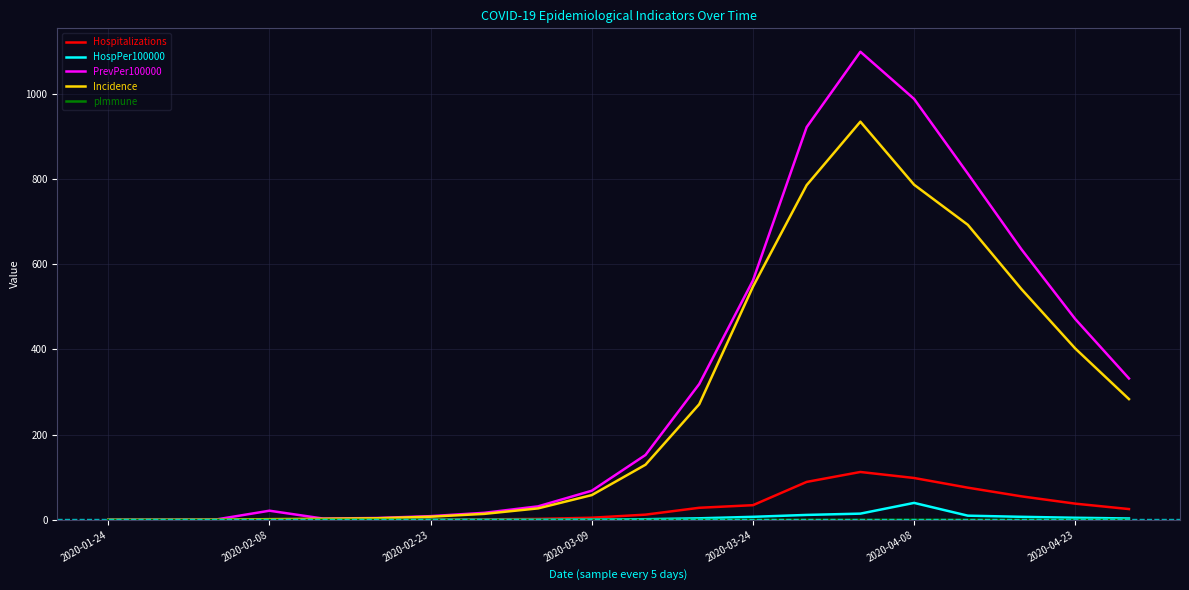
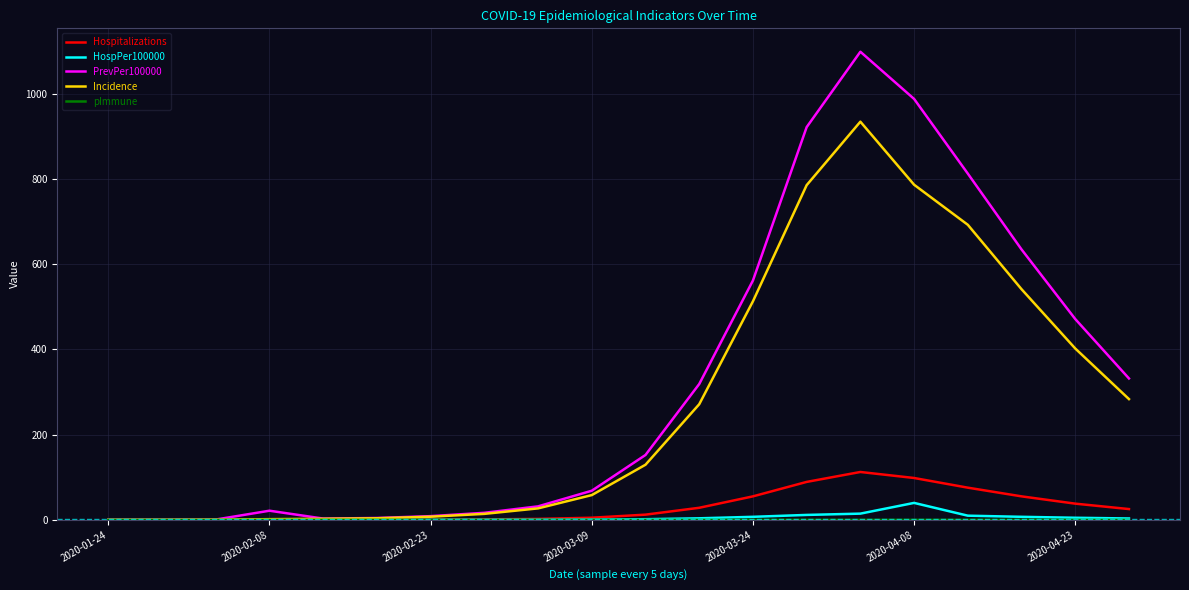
  {
    "Hospitalizations": {
-     "2020-03-24": 30,
+     "2020-03-24": 60,
      "2020-04-08": 100,
      "2020-04-23": 40
    },
    "HospPer100000": {
      "2020-03-24": 10,
      "2020-04-08": 40
    },
    "PrevPer100000": {
      "2020-02-08": 20,
      "2020-03-09": 70,
      "2020-03-24": 560,
      "2020-04-08": 990,
      "2020-04-23": 470
    },
    "Incidence": {
      "2020-03-09": 60,
-     "2020-03-24": 550,
+     "2020-03-24": 510,
      "2020-04-08": 790,
      "2020-04-23": 400
    },
    "pImmune": {
      "2020-03-24": 0,
      "2020-04-08": 0
    }
  }
